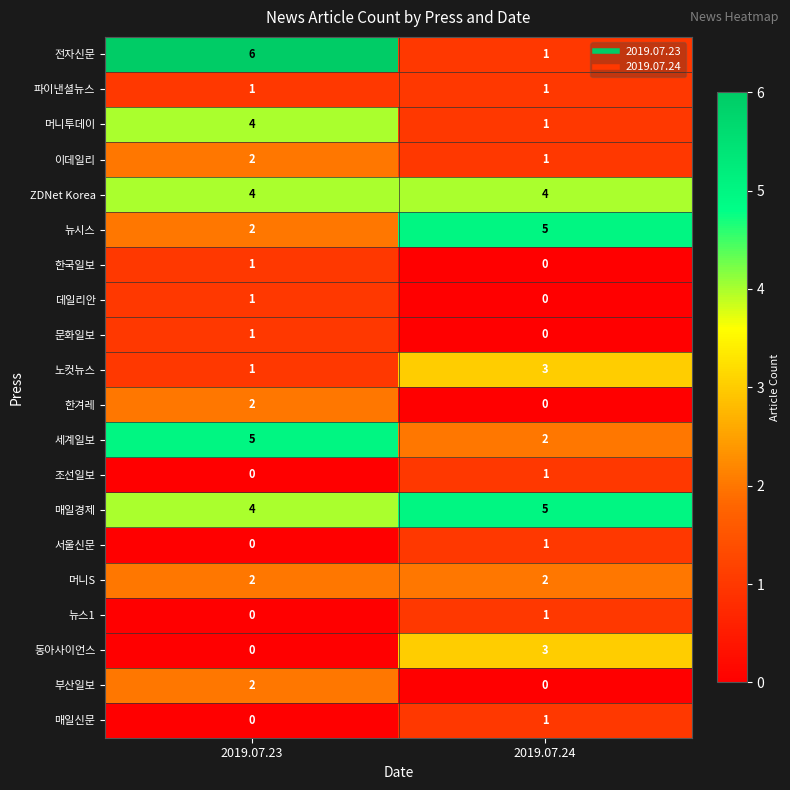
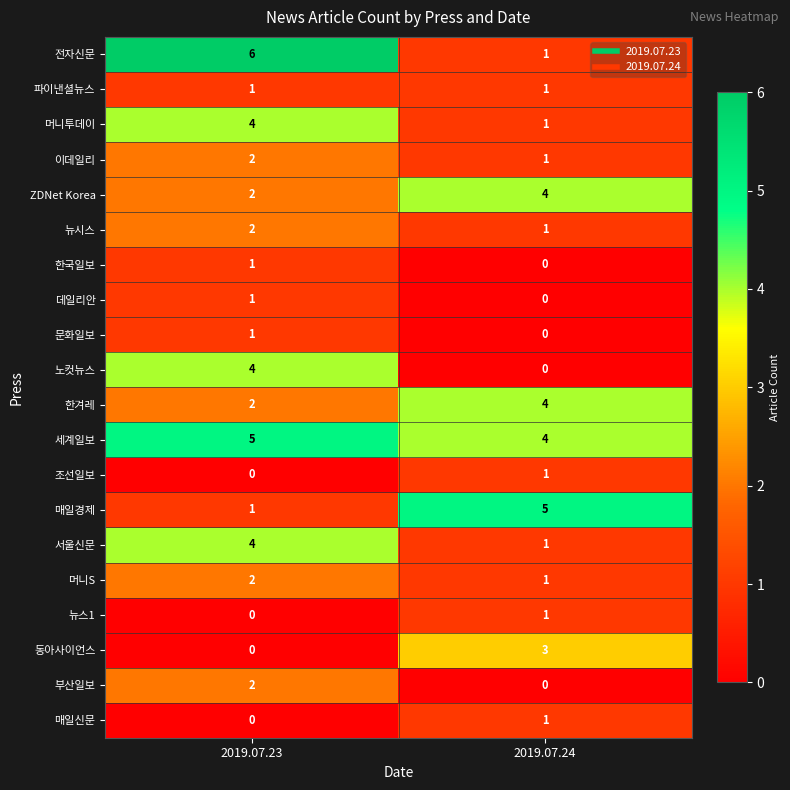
  {
    "전자신문": {
      "2019.07.23": 6,
      "2019.07.24": 1
    },
    "파이낸셜뉴스": {
      "2019.07.23": 1,
      "2019.07.24": 1
    },
    "머니투데이": {
      "2019.07.23": 4,
      "2019.07.24": 1
    },
    "이데일리": {
      "2019.07.23": 2,
      "2019.07.24": 1
    },
    "ZDNet Korea": {
-     "2019.07.23": 4,
+     "2019.07.23": 2,
      "2019.07.24": 4
    },
    "뉴시스": {
      "2019.07.23": 2,
-     "2019.07.24": 5
+     "2019.07.24": 1
    },
    "한국일보": {
      "2019.07.23": 1,
      "2019.07.24": 0
    },
    "데일리안": {
      "2019.07.23": 1,
      "2019.07.24": 0
    },
    "문화일보": {
      "2019.07.23": 1,
      "2019.07.24": 0
    },
    "노컷뉴스": {
-     "2019.07.23": 1,
-     "2019.07.24": 3
+     "2019.07.23": 4,
+     "2019.07.24": 0
    },
    "한겨레": {
      "2019.07.23": 2,
-     "2019.07.24": 0
+     "2019.07.24": 4
    },
    "세계일보": {
      "2019.07.23": 5,
-     "2019.07.24": 2
+     "2019.07.24": 4
    },
    "조선일보": {
      "2019.07.23": 0,
      "2019.07.24": 1
    },
    "매일경제": {
-     "2019.07.23": 4,
+     "2019.07.23": 1,
      "2019.07.24": 5
    },
    "서울신문": {
-     "2019.07.23": 0,
+     "2019.07.23": 4,
      "2019.07.24": 1
    },
    "머니S": {
      "2019.07.23": 2,
-     "2019.07.24": 2
+     "2019.07.24": 1
    },
    "뉴스1": {
      "2019.07.23": 0,
      "2019.07.24": 1
    },
    "동아사이언스": {
      "2019.07.23": 0,
      "2019.07.24": 3
    },
    "부산일보": {
      "2019.07.23": 2,
      "2019.07.24": 0
    },
    "매일신문": {
      "2019.07.23": 0,
      "2019.07.24": 1
    }
  }
